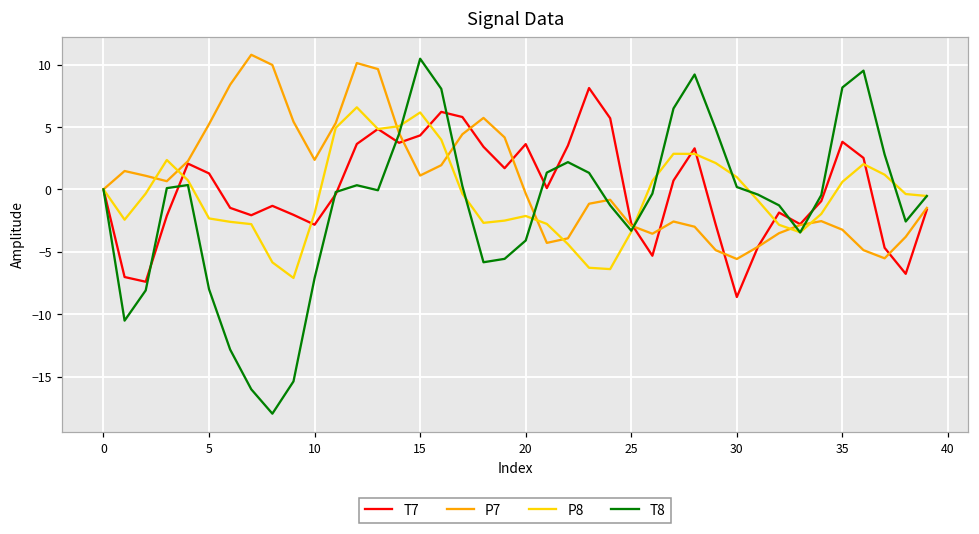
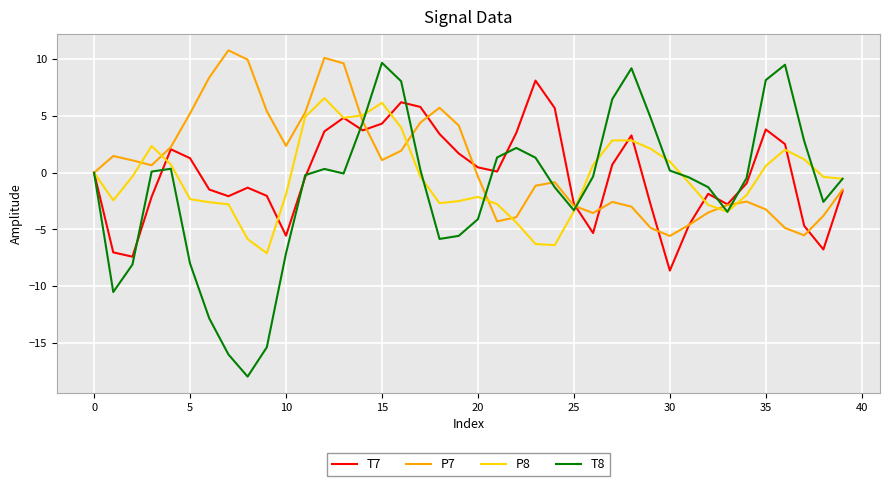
  {
    "T7": {
      "5": 1.3,
-     "10": -2.8,
+     "10": -5.6,
      "15": 4.3,
-     "20": 3.6,
+     "20": 0.5,
      "30": -8.6,
      "35": 3.8
    },
    "T8": {
      "5": -8.0,
      "10": -7.1,
-     "15": 10.5,
+     "15": 9.7,
      "20": -4.1,
      "30": 0.2,
      "35": 8.2
    }
  }
